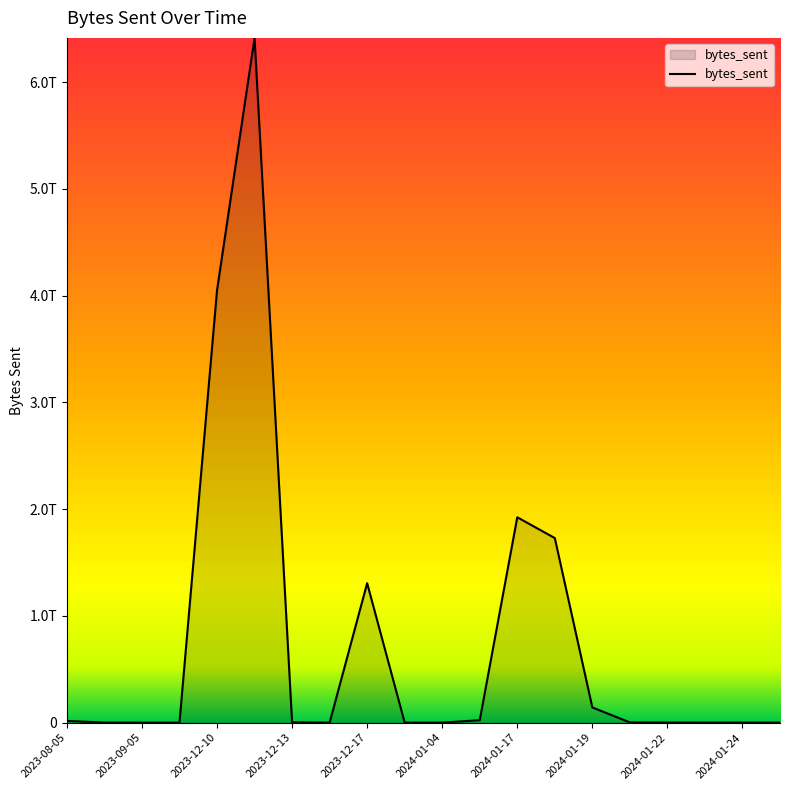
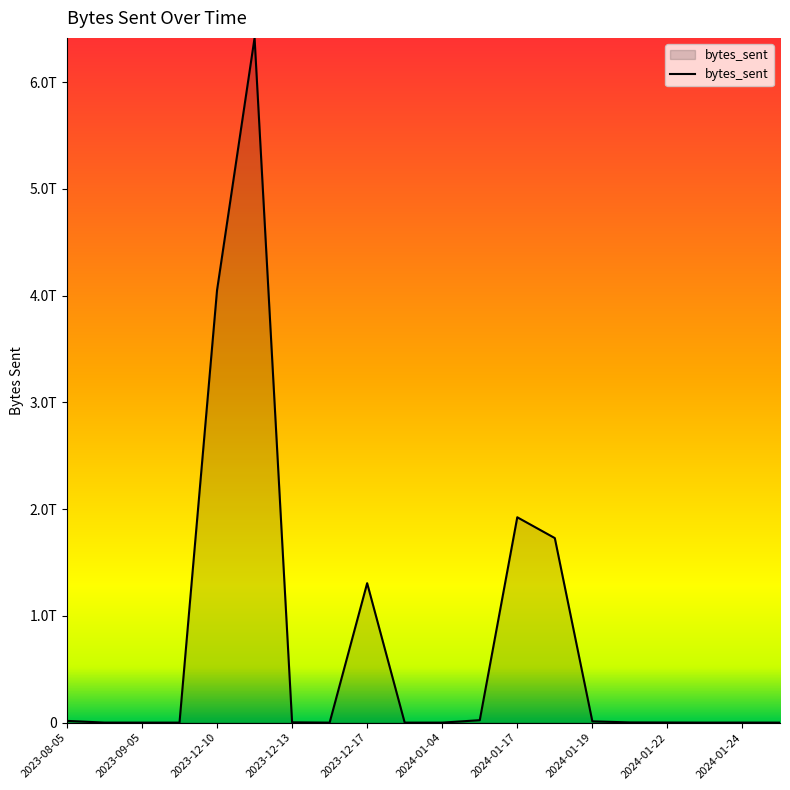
  {
    "2023-08-05": "0.02T",
    "2023-09-05": "0.00T",
    "2023-12-10": "4.05T",
    "2023-12-13": "0.00T",
    "2023-12-17": "1.31T",
    "2024-01-04": "0.00T",
    "2024-01-17": "1.92T",
-   "2024-01-19": "0.14T",
+   "2024-01-19": "0.01T",
    "2024-01-22": "0.00T",
    "2024-01-24": "0.00T"
  }
